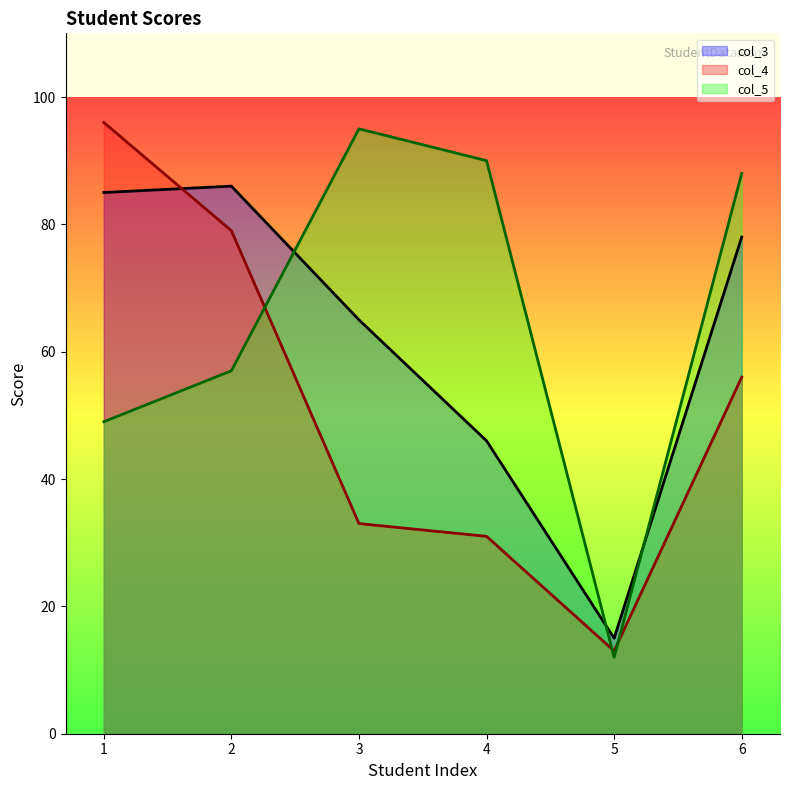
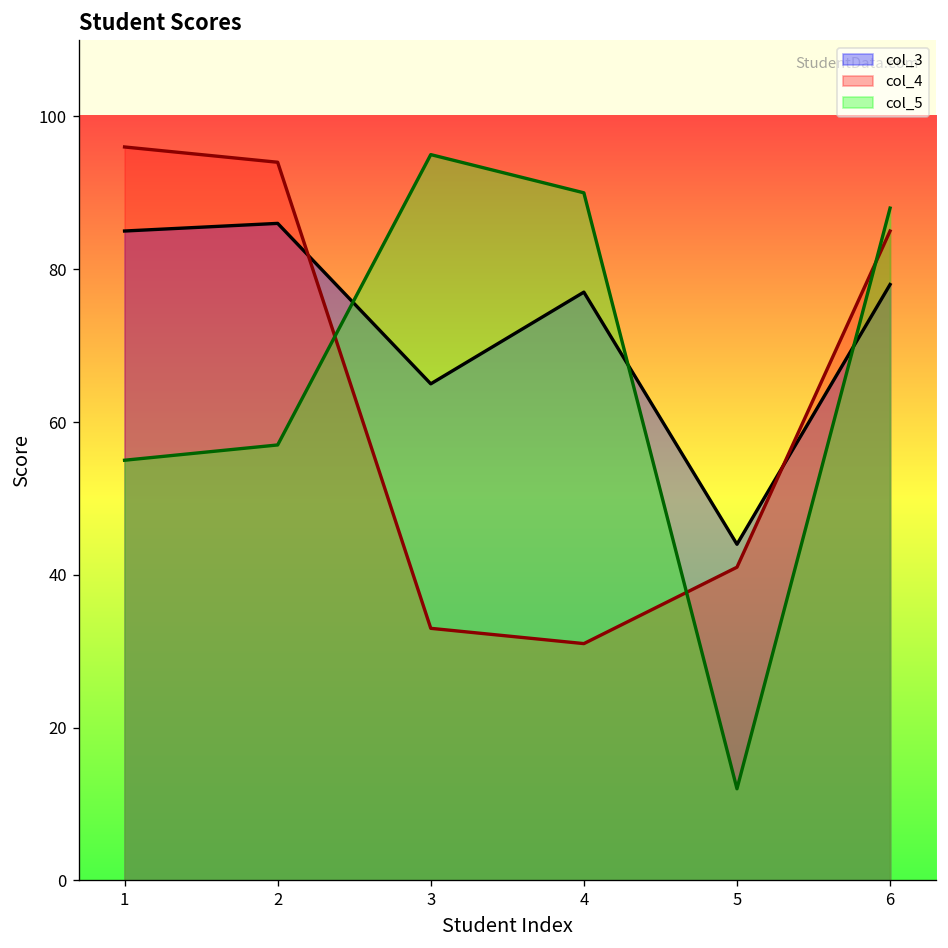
  {
    "col_3": {
      "1": 85,
      "2": 86,
      "3": 65,
-     "4": 46,
-     "5": 15,
+     "4": 77,
+     "5": 44,
      "6": 78
    },
    "col_4": {
      "1": 96,
-     "2": 79,
+     "2": 94,
      "3": 33,
      "4": 31,
-     "5": 13,
-     "6": 56
+     "5": 41,
+     "6": 85
    },
    "col_5": {
-     "1": 49,
+     "1": 55,
      "2": 57,
      "3": 95,
      "4": 90,
      "5": 12,
      "6": 88
    }
  }
